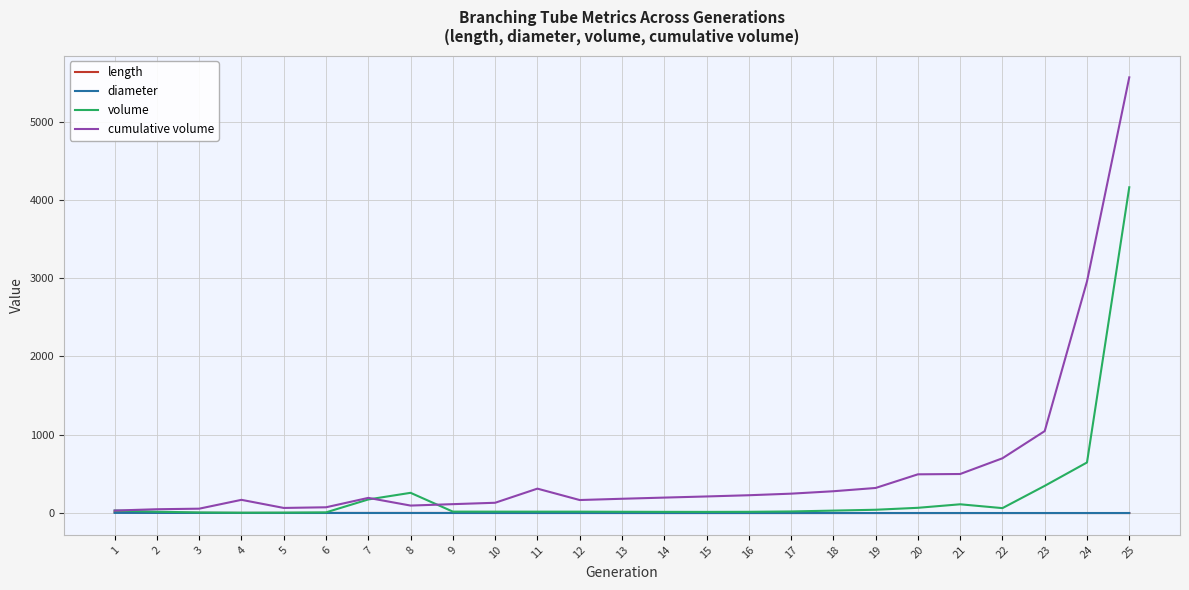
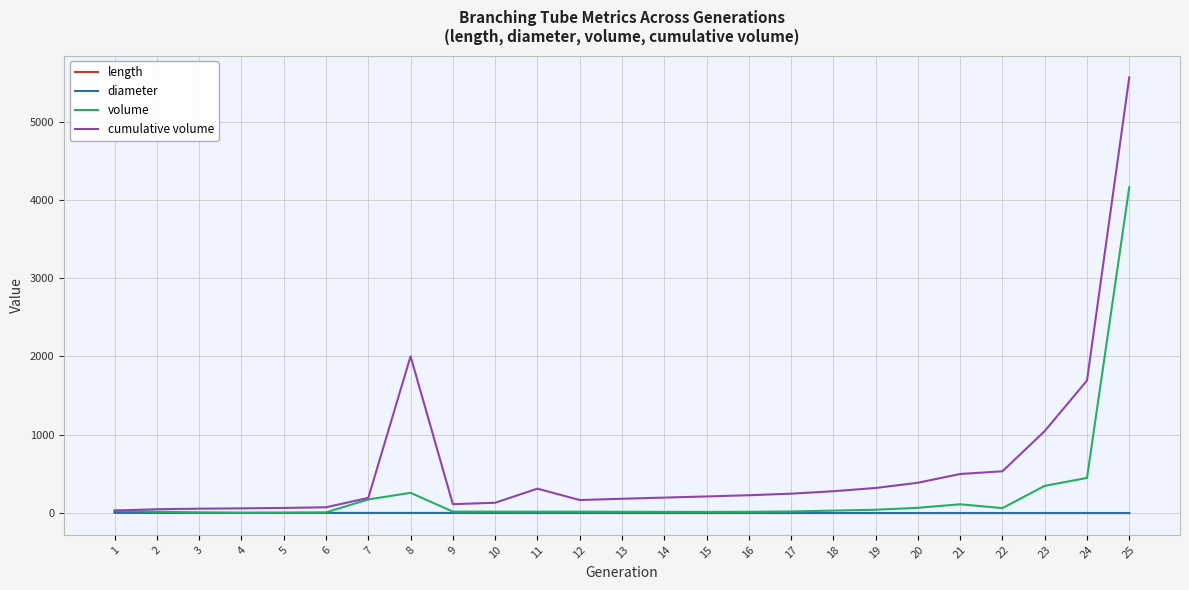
  {
    "volume": {
      "8": 300,
      "19": 0,
      "20": 100,
      "21": 100,
      "22": 100,
      "23": 300,
-     "24": 600,
+     "24": 400,
      "25": 4200
    },
    "cumulative volume": {
      "3": 100,
-     "4": 200,
+     "4": 100,
      "5": 100,
      "6": 100,
-     "8": 100,
+     "8": 2000,
      "9": 100,
      "10": 100,
      "11": 300,
      "12": 200,
      "13": 200,
      "14": 200,
      "15": 200,
      "16": 200,
      "17": 200,
      "18": 300,
      "19": 300,
-     "20": 500,
+     "20": 400,
      "21": 500,
-     "22": 700,
+     "22": 500,
      "23": 1000,
-     "24": 3000,
+     "24": 1700,
      "25": 5600
    }
  }
